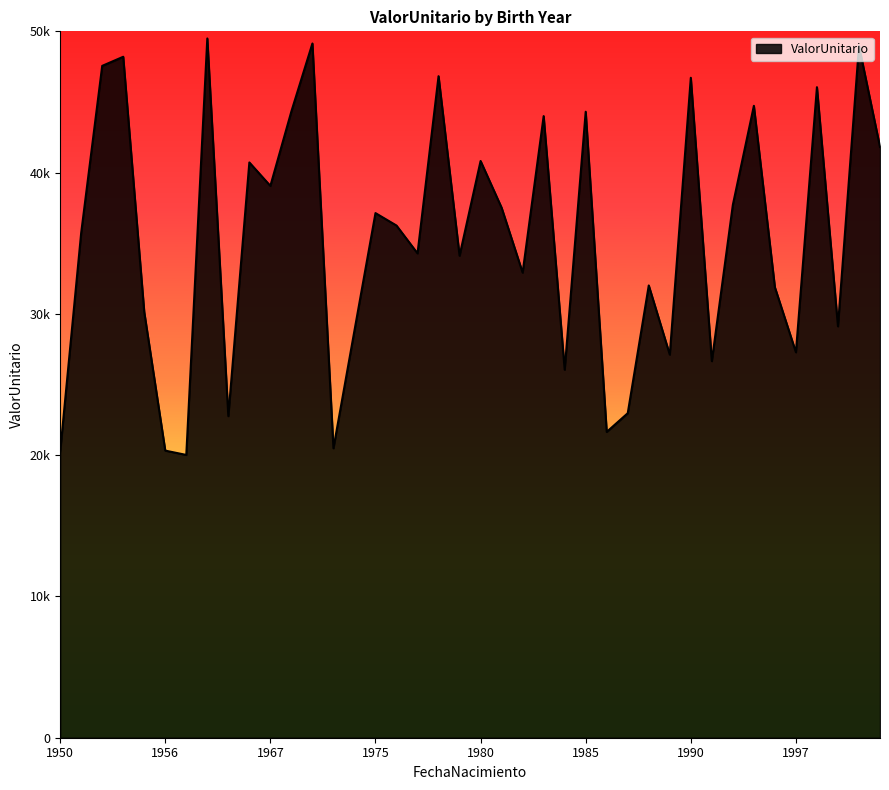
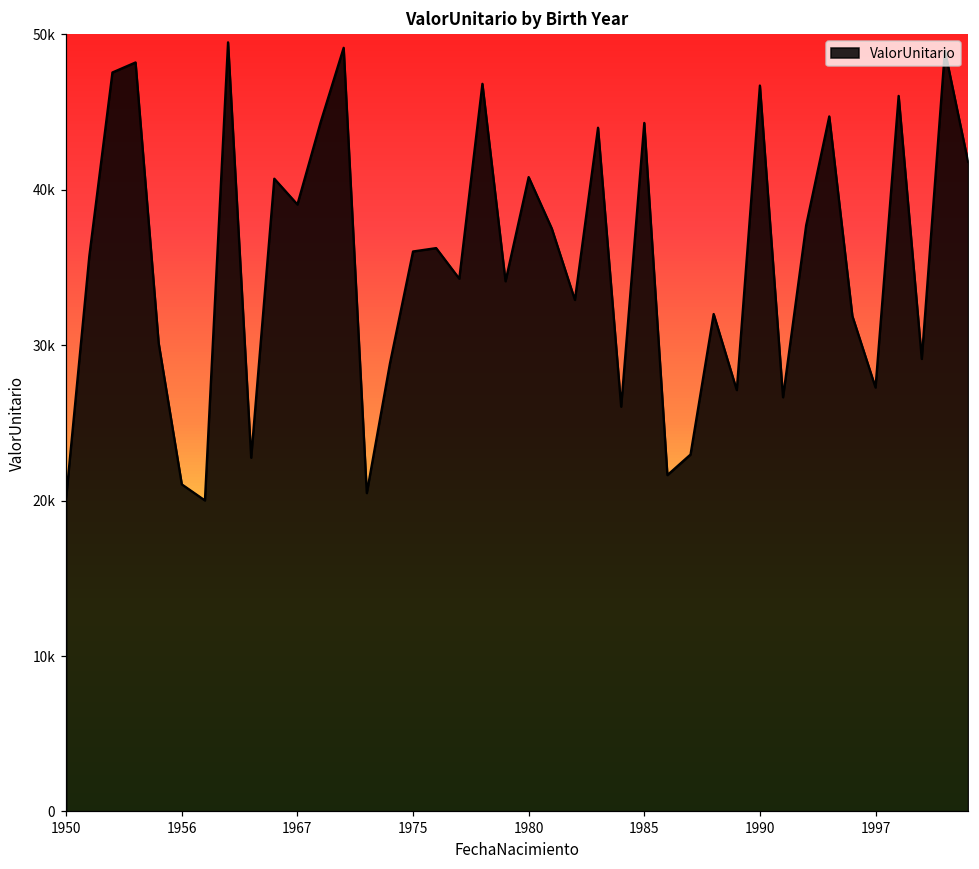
  {
    "1950": 20200,
-   "1956": 20300,
+   "1956": 21100,
    "1967": 39100,
-   "1975": 37100,
+   "1975": 36000,
    "1980": 40800,
    "1985": 44300,
    "1990": 46700,
    "1997": 27300
  }
